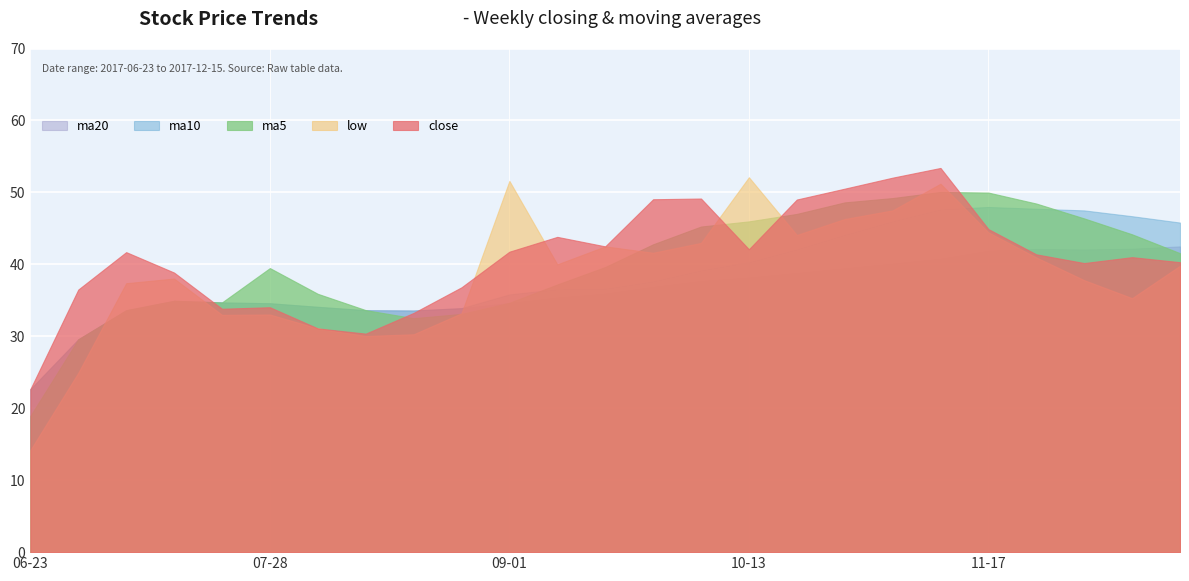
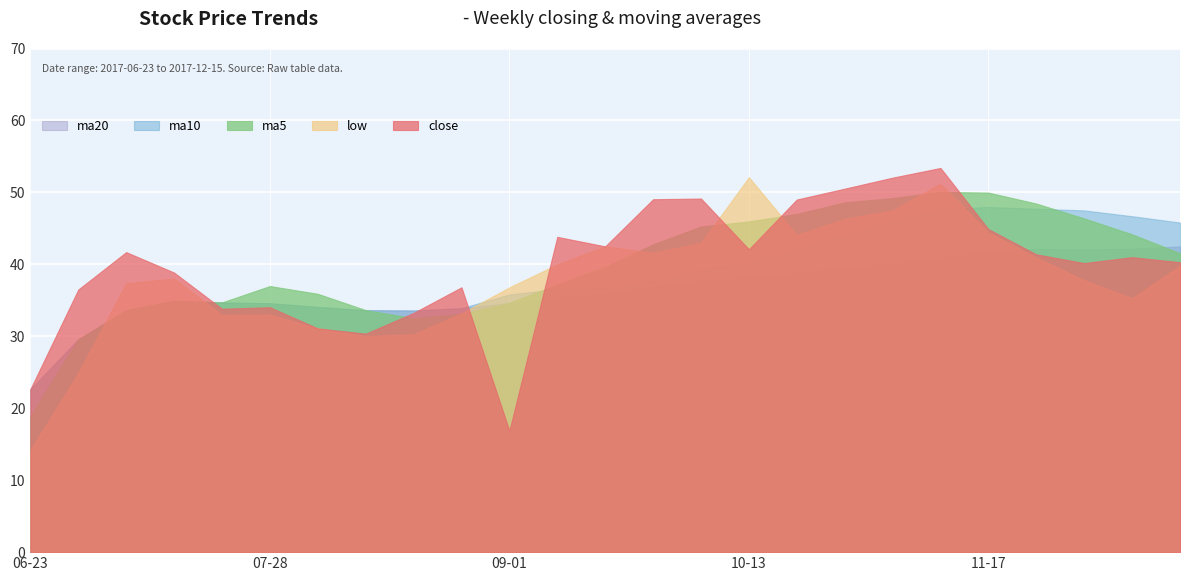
  {
    "ma5": {
      "06-23": 19,
-     "07-28": 39,
+     "07-28": 37,
      "10-13": 46,
      "11-17": 50
    },
    "low": {
      "06-23": 14,
      "07-28": 33,
-     "09-01": 52,
+     "09-01": 37,
      "10-13": 52,
      "11-17": 44
    },
    "close": {
      "07-28": 34,
-     "09-01": 42,
+     "09-01": 17,
      "10-13": 42,
      "11-17": 45
    }
  }
